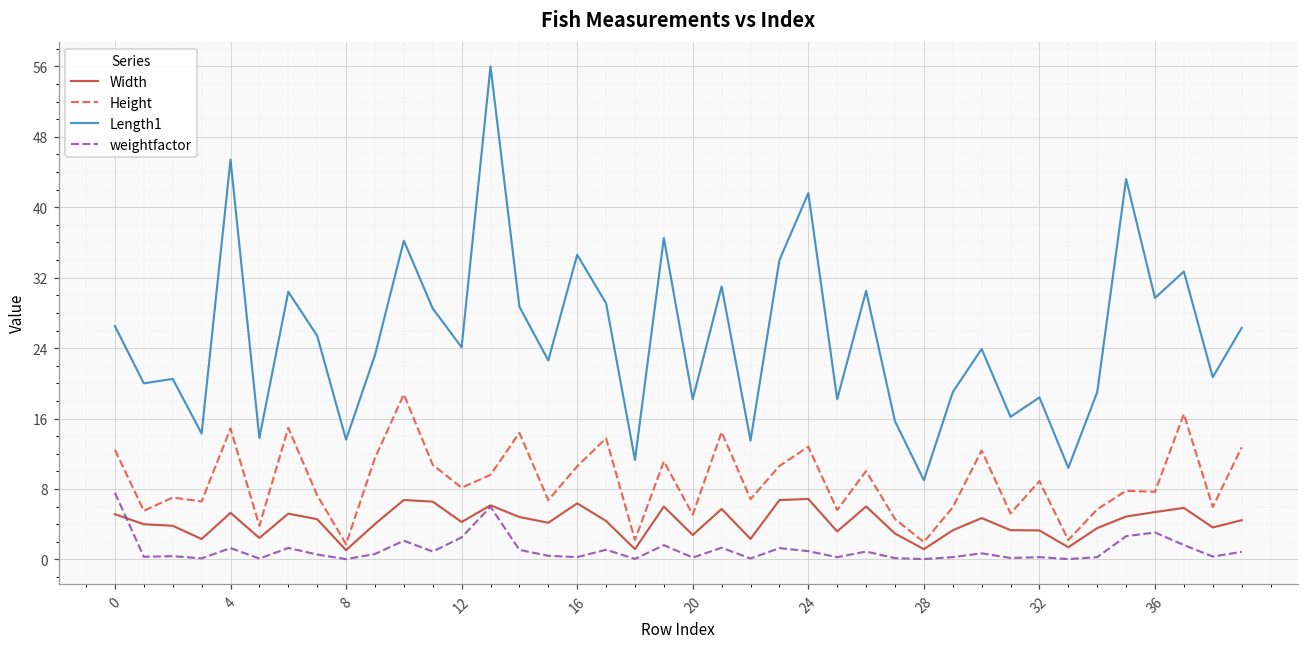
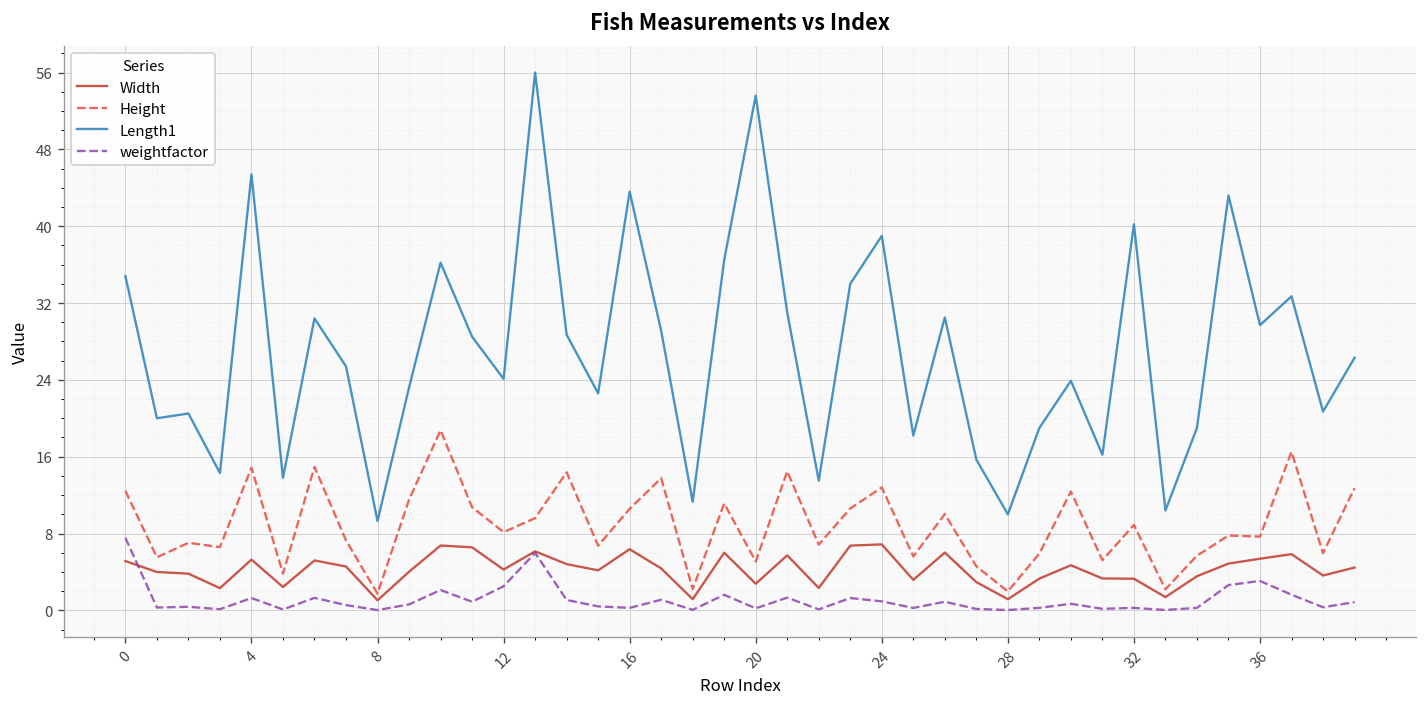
  {
    "Length1": {
-     "0": 27,
+     "0": 35,
      "4": 45,
-     "8": 14,
+     "8": 9,
      "12": 24,
-     "16": 35,
-     "20": 18,
-     "24": 42,
-     "28": 9,
-     "32": 18,
+     "16": 44,
+     "20": 54,
+     "24": 39,
+     "28": 10,
+     "32": 40,
      "36": 30
    },
    "weightfactor": {
      "0": 8,
      "4": 1,
      "8": 0,
      "12": 3,
      "16": 0,
      "20": 0,
      "24": 1,
      "28": 0,
      "32": 0,
      "36": 3
    }
  }
